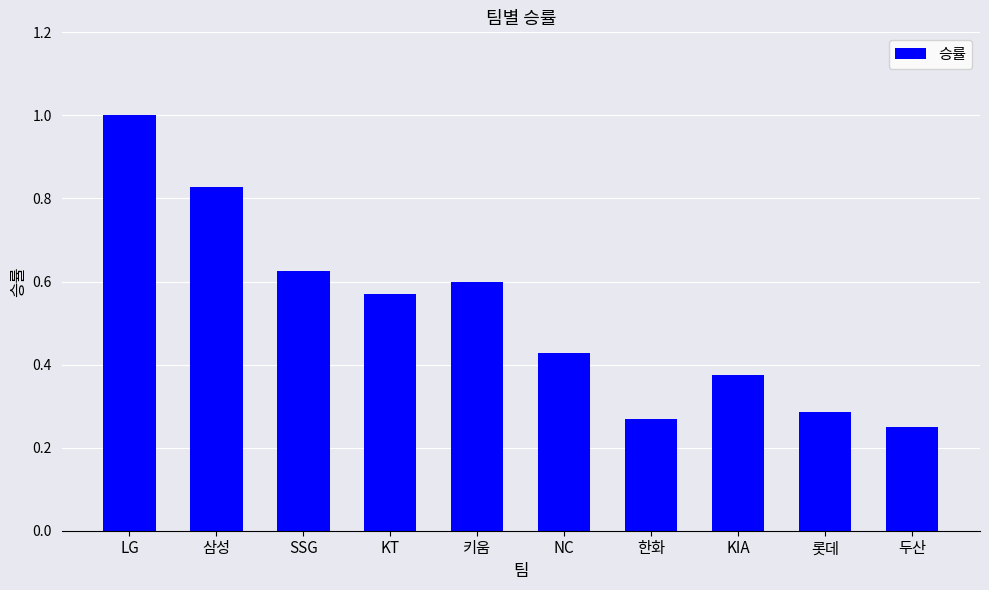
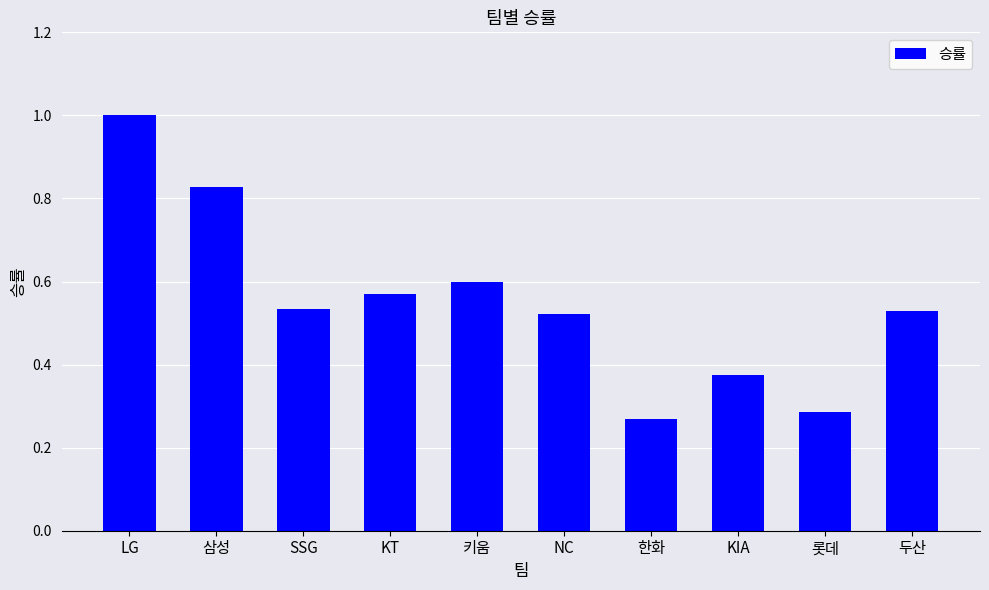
  {
    "LG": 1.00,
    "삼성": 0.83,
-   "SSG": 0.63,
+   "SSG": 0.53,
    "KT": 0.57,
    "키움": 0.60,
-   "NC": 0.43,
+   "NC": 0.52,
    "한화": 0.27,
    "KIA": 0.38,
    "롯데": 0.29,
-   "두산": 0.25
+   "두산": 0.53
  }
